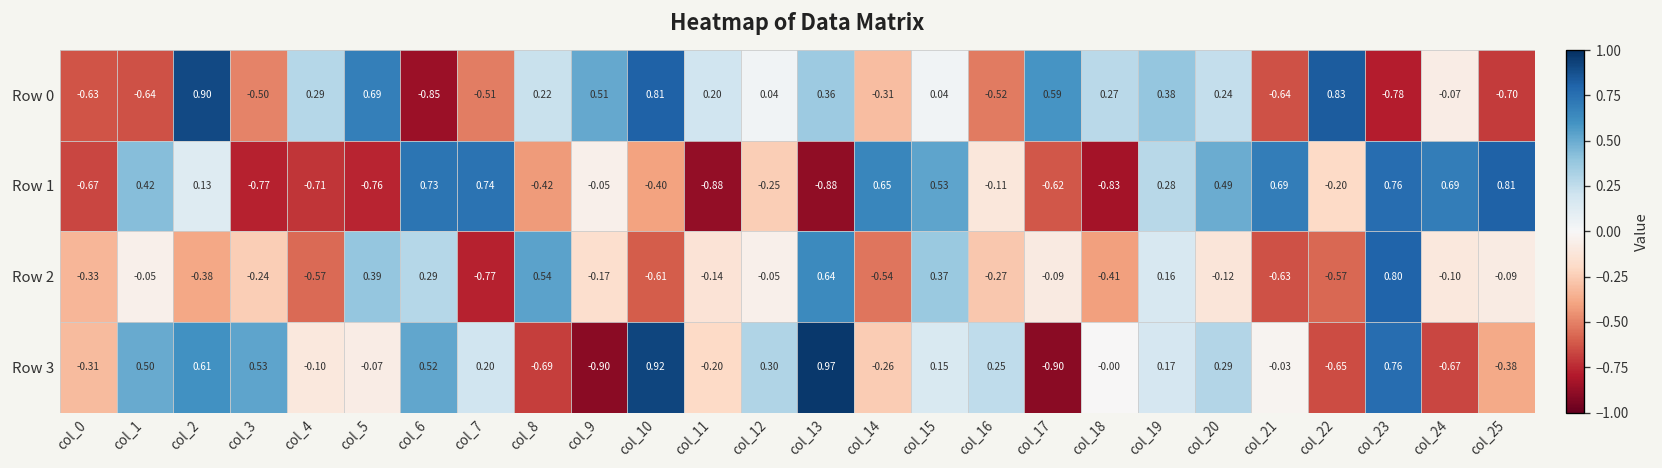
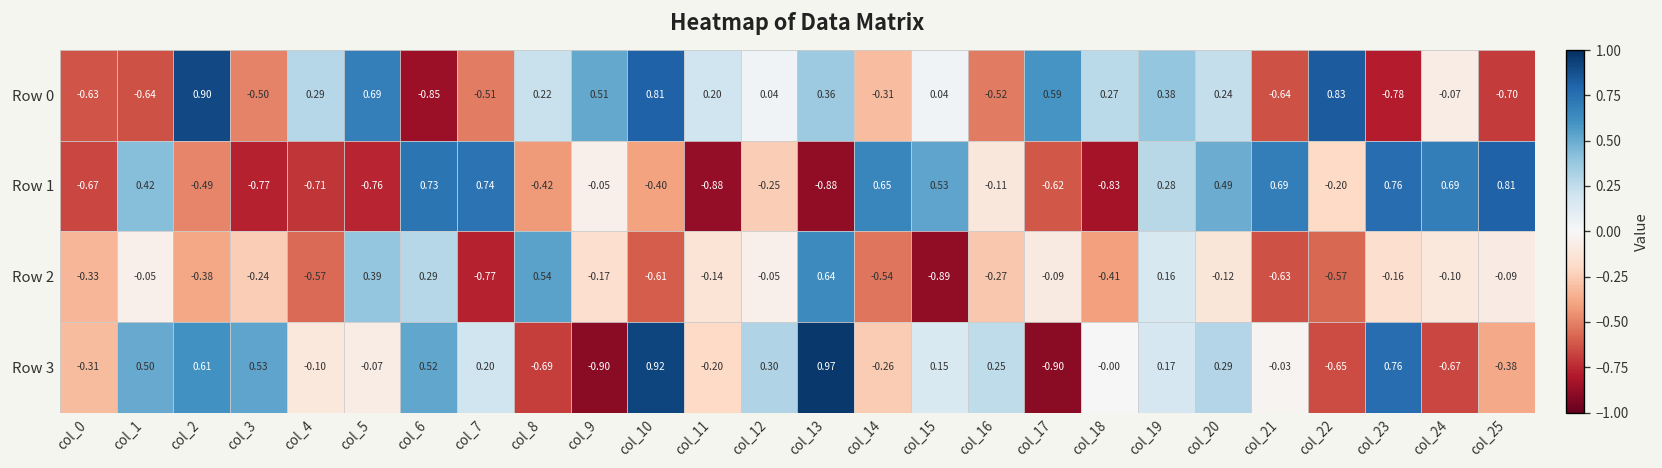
  {
    "Row 0": {
      "col_0": -0.63,
      "col_1": -0.64,
      "col_2": 0.90,
      "col_3": -0.50,
      "col_4": 0.29,
      "col_5": 0.69,
      "col_6": -0.85,
      "col_7": -0.51,
      "col_8": 0.22,
      "col_9": 0.51,
      "col_10": 0.81,
      "col_11": 0.20,
      "col_12": 0.04,
      "col_13": 0.36,
      "col_14": -0.31,
      "col_15": 0.04,
      "col_16": -0.52,
      "col_17": 0.59,
      "col_18": 0.27,
      "col_19": 0.38,
      "col_20": 0.24,
      "col_21": -0.64,
      "col_22": 0.83,
      "col_23": -0.78,
      "col_24": -0.07,
      "col_25": -0.70
    },
    "Row 1": {
      "col_0": -0.67,
      "col_1": 0.42,
-     "col_2": 0.13,
+     "col_2": -0.49,
      "col_3": -0.77,
      "col_4": -0.71,
      "col_5": -0.76,
      "col_6": 0.73,
      "col_7": 0.74,
      "col_8": -0.42,
      "col_9": -0.05,
      "col_10": -0.40,
      "col_11": -0.88,
      "col_12": -0.25,
      "col_13": -0.88,
      "col_14": 0.65,
      "col_15": 0.53,
      "col_16": -0.11,
      "col_17": -0.62,
      "col_18": -0.83,
      "col_19": 0.28,
      "col_20": 0.49,
      "col_21": 0.69,
      "col_22": -0.20,
      "col_23": 0.76,
      "col_24": 0.69,
      "col_25": 0.81
    },
    "Row 2": {
      "col_0": -0.33,
      "col_1": -0.05,
      "col_2": -0.38,
      "col_3": -0.24,
      "col_4": -0.57,
      "col_5": 0.39,
      "col_6": 0.29,
      "col_7": -0.77,
      "col_8": 0.54,
      "col_9": -0.17,
      "col_10": -0.61,
      "col_11": -0.14,
      "col_12": -0.05,
      "col_13": 0.64,
      "col_14": -0.54,
-     "col_15": 0.37,
+     "col_15": -0.89,
      "col_16": -0.27,
      "col_17": -0.09,
      "col_18": -0.41,
      "col_19": 0.16,
      "col_20": -0.12,
      "col_21": -0.63,
      "col_22": -0.57,
-     "col_23": 0.80,
+     "col_23": -0.16,
      "col_24": -0.10,
      "col_25": -0.09
    },
    "Row 3": {
      "col_0": -0.31,
      "col_1": 0.50,
      "col_2": 0.61,
      "col_3": 0.53,
      "col_4": -0.10,
      "col_5": -0.07,
      "col_6": 0.52,
      "col_7": 0.20,
      "col_8": -0.69,
      "col_9": -0.90,
      "col_10": 0.92,
      "col_11": -0.20,
      "col_12": 0.30,
      "col_13": 0.97,
      "col_14": -0.26,
      "col_15": 0.15,
      "col_16": 0.25,
      "col_17": -0.90,
      "col_18": -0.00,
      "col_19": 0.17,
      "col_20": 0.29,
      "col_21": -0.03,
      "col_22": -0.65,
      "col_23": 0.76,
      "col_24": -0.67,
      "col_25": -0.38
    }
  }
